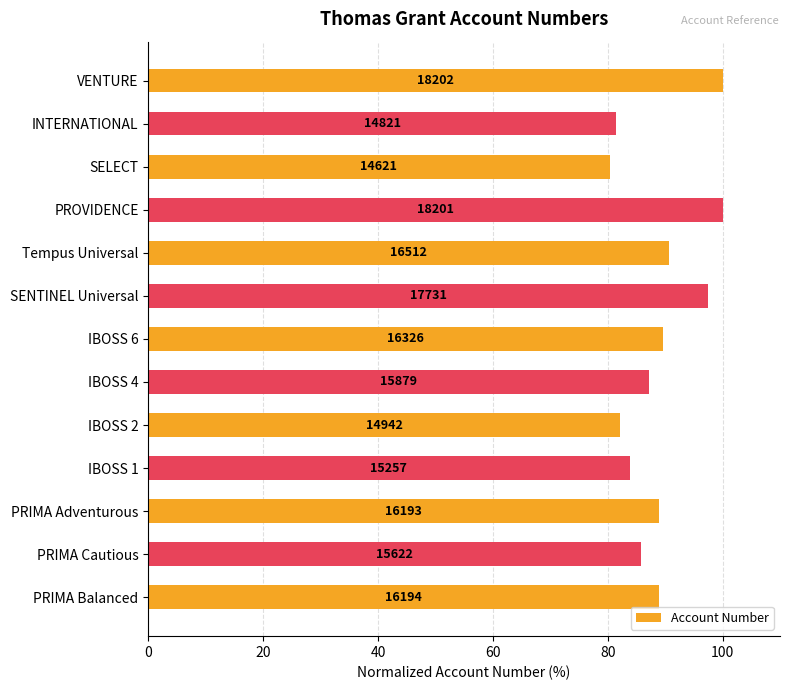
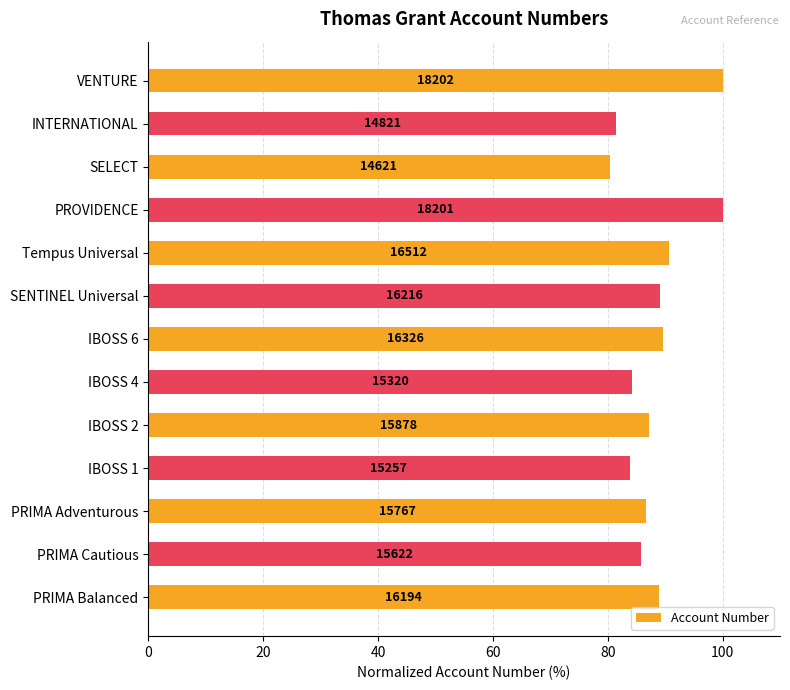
  {
-   "SENTINEL Universal": 17731,
-   "IBOSS 4": 15879,
-   "IBOSS 2": 14942,
-   "PRIMA Adventurous": 16193
+   "SENTINEL Universal": 16216,
+   "IBOSS 4": 15320,
+   "IBOSS 2": 15878,
+   "PRIMA Adventurous": 15767
  }
